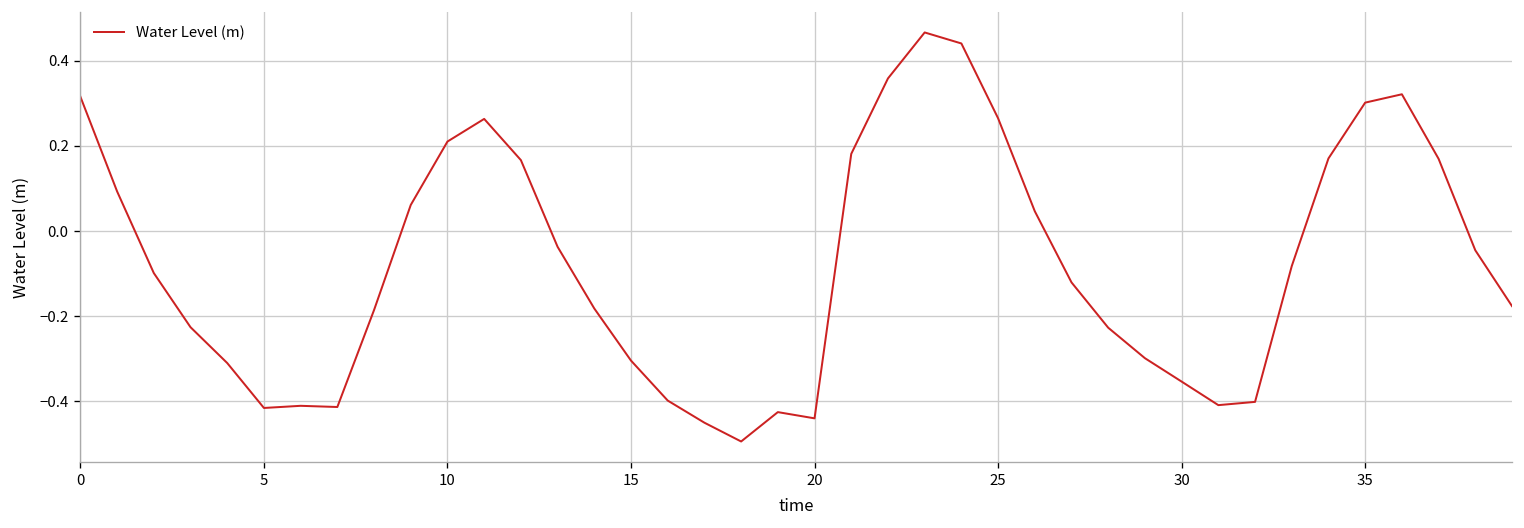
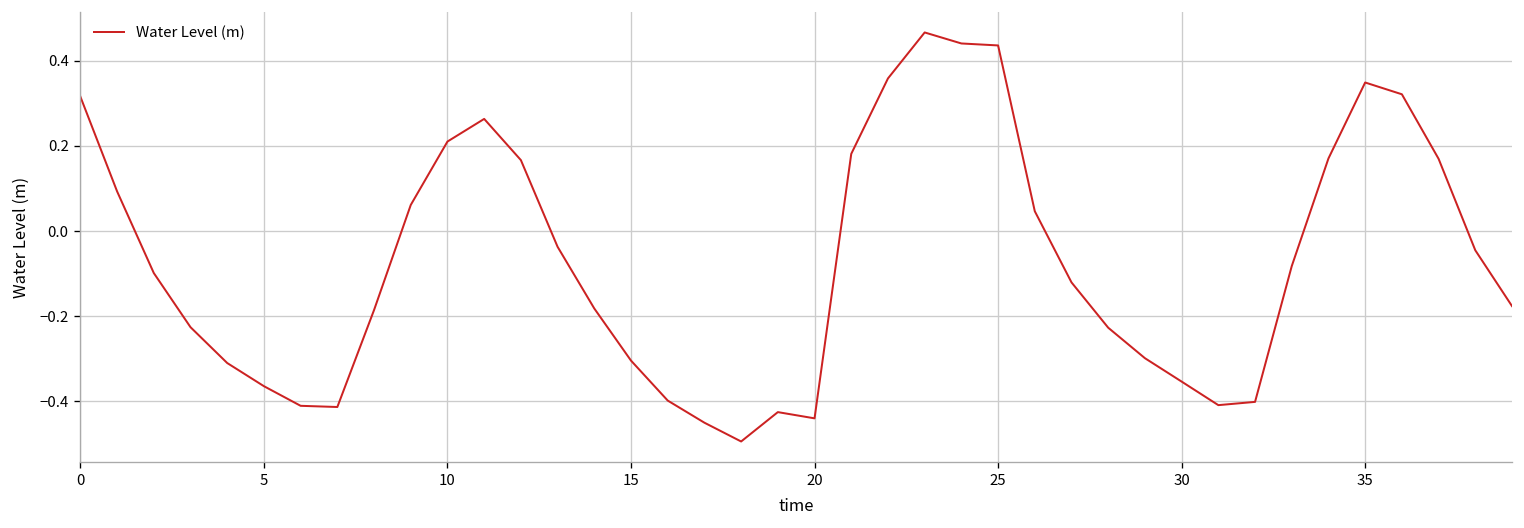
  {
    "0": 0.32,
-   "5": -0.42,
+   "5": -0.36,
    "10": 0.21,
    "15": -0.30,
    "20": -0.44,
-   "25": 0.27,
+   "25": 0.44,
    "30": -0.35,
-   "35": 0.30
+   "35": 0.35
  }
